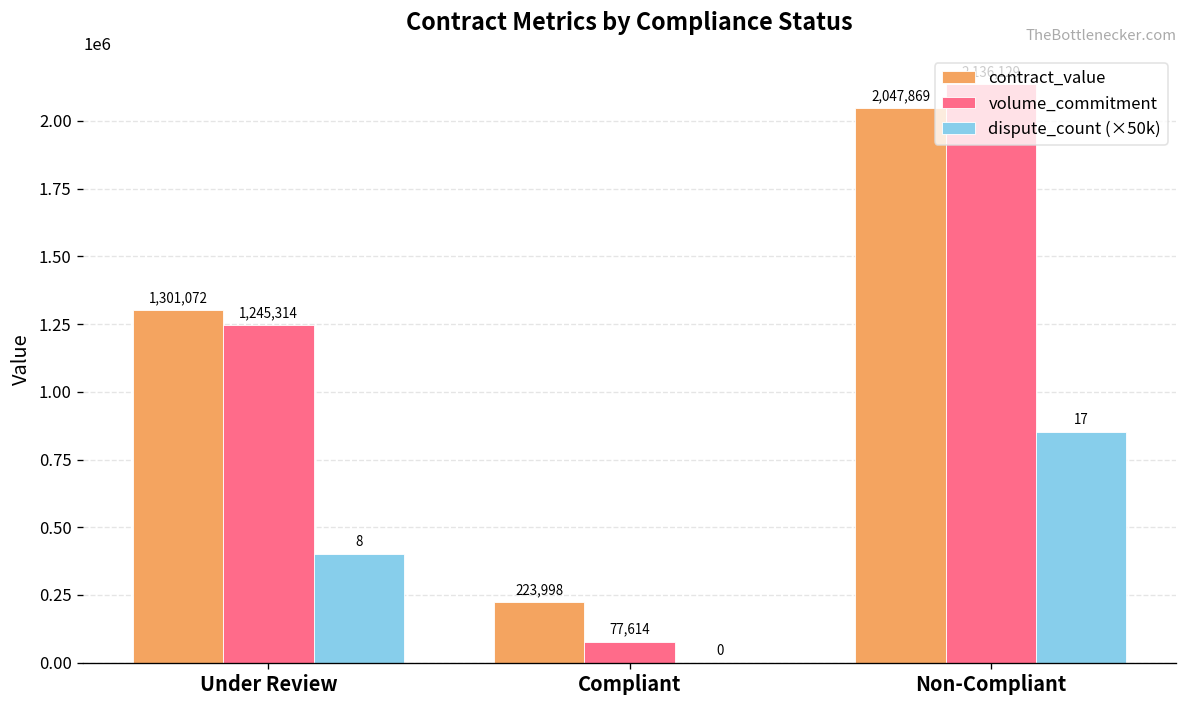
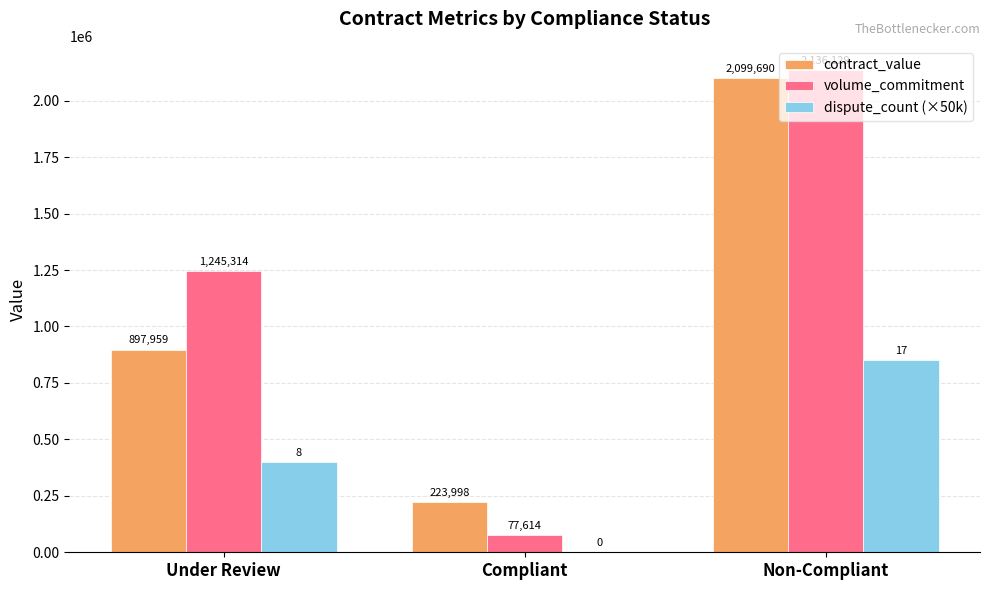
  {
    "contract_value": {
-     "Under Review": "1,301,072",
+     "Under Review": "897,959",
      "Compliant": "223,998",
-     "Non-Compliant": "2,047,869"
+     "Non-Compliant": "2,099,690"
    },
    "volume_commitment": {
      "Under Review": "1,245,314",
      "Compliant": "77,614"
    },
    "dispute_count (×50k)": {
      "Compliant": "0"
    }
  }
